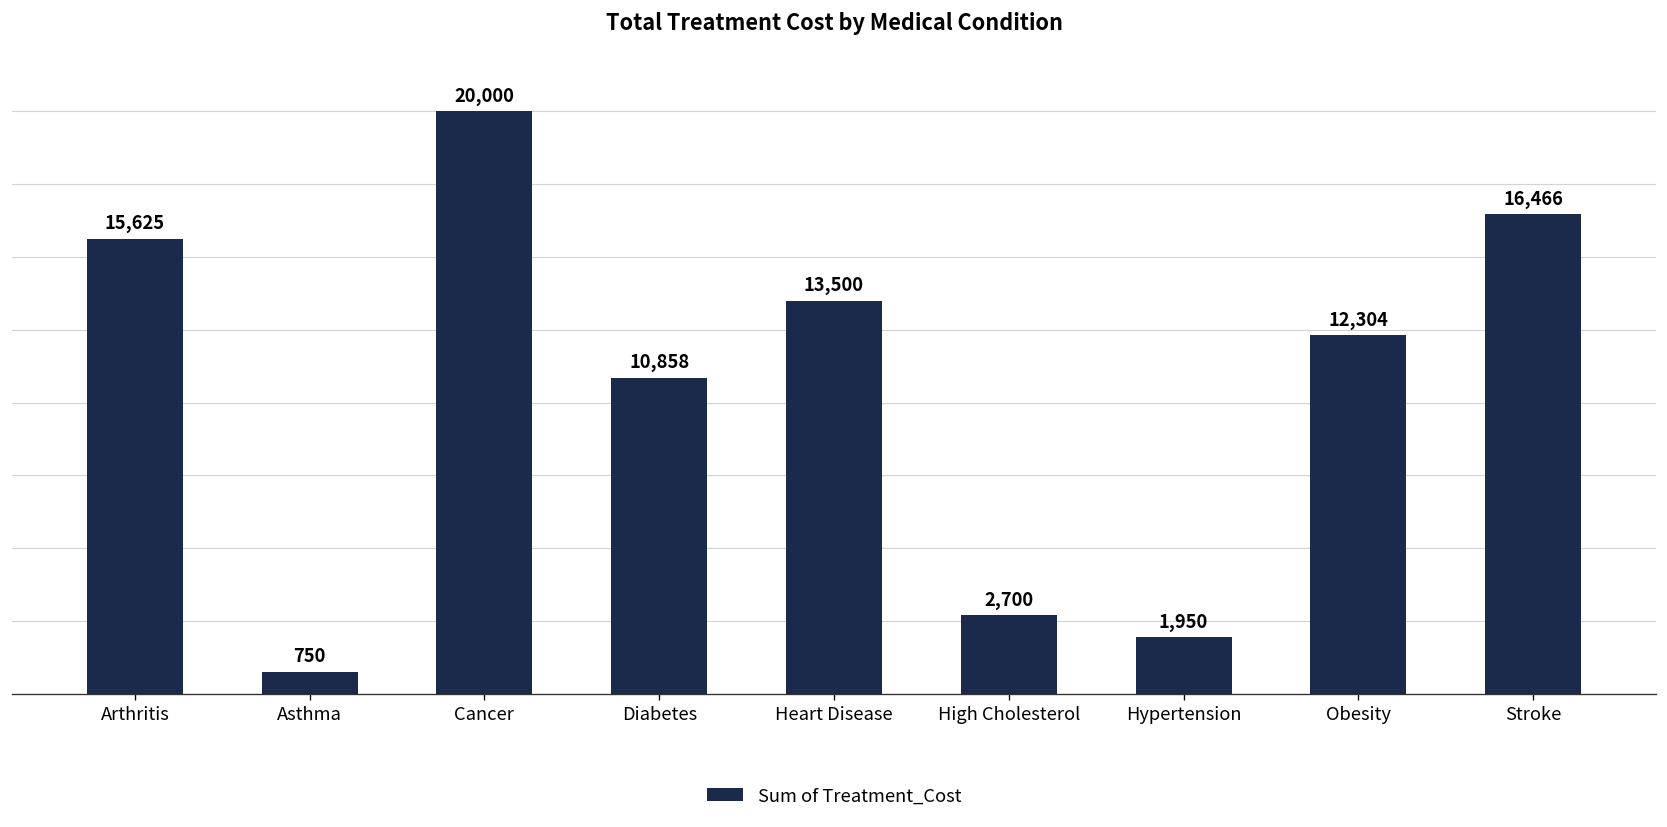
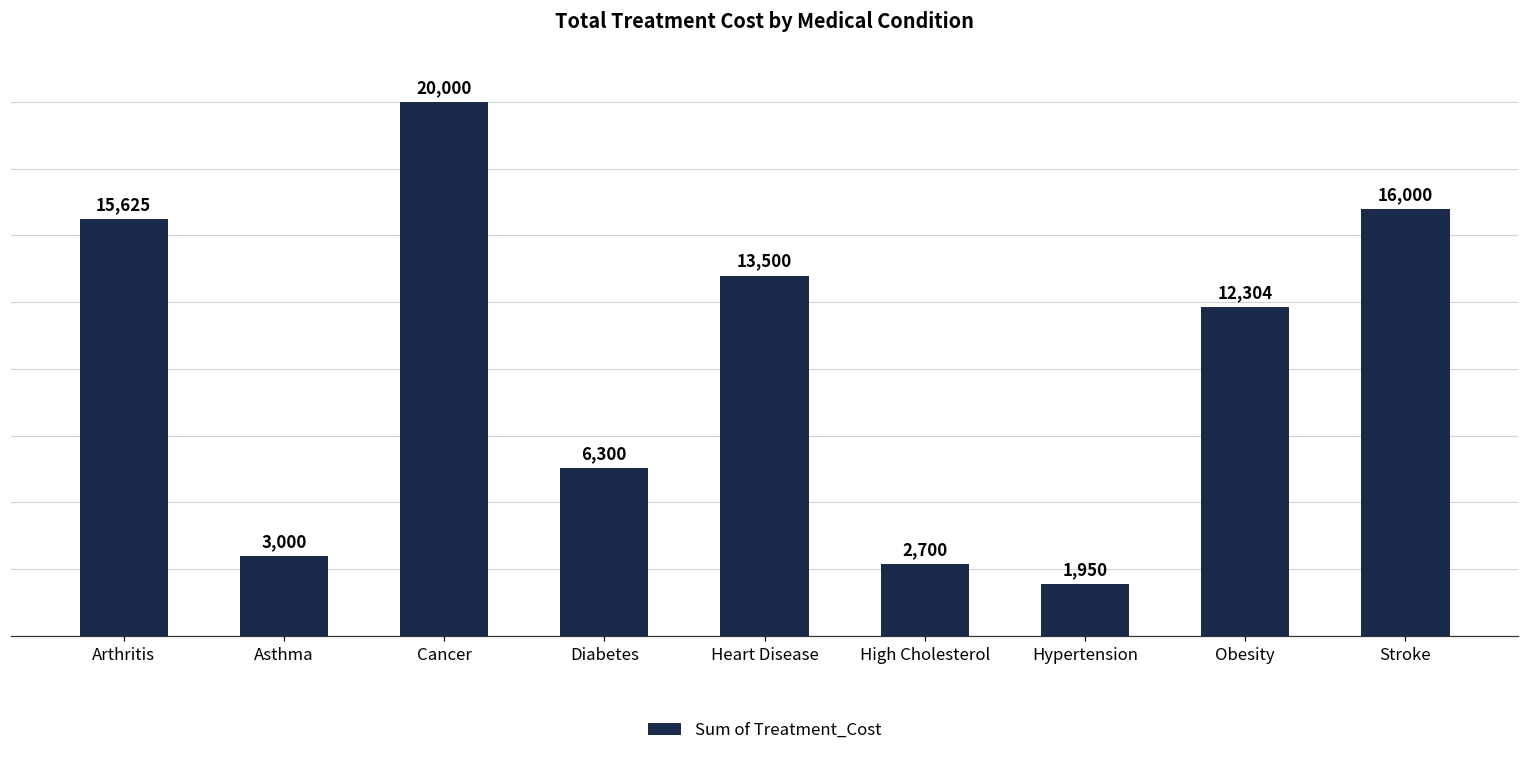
  {
    "Arthritis": "15,625",
-   "Asthma": "750",
+   "Asthma": "3,000",
    "Cancer": "20,000",
-   "Diabetes": "10,858",
+   "Diabetes": "6,300",
    "Heart Disease": "13,500",
    "High Cholesterol": "2,700",
    "Hypertension": "1,950",
    "Obesity": "12,304",
-   "Stroke": "16,466"
+   "Stroke": "16,000"
  }
